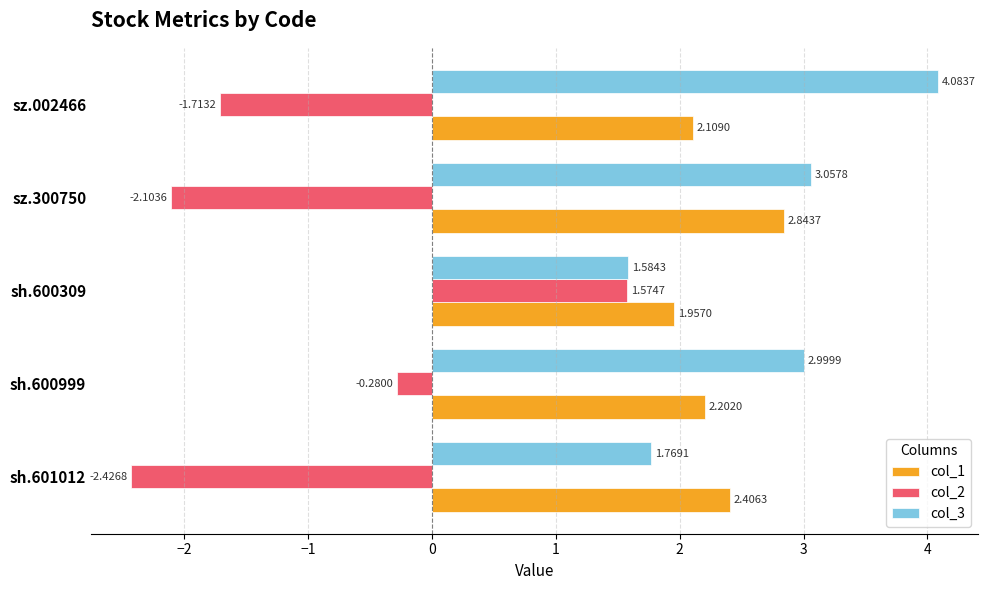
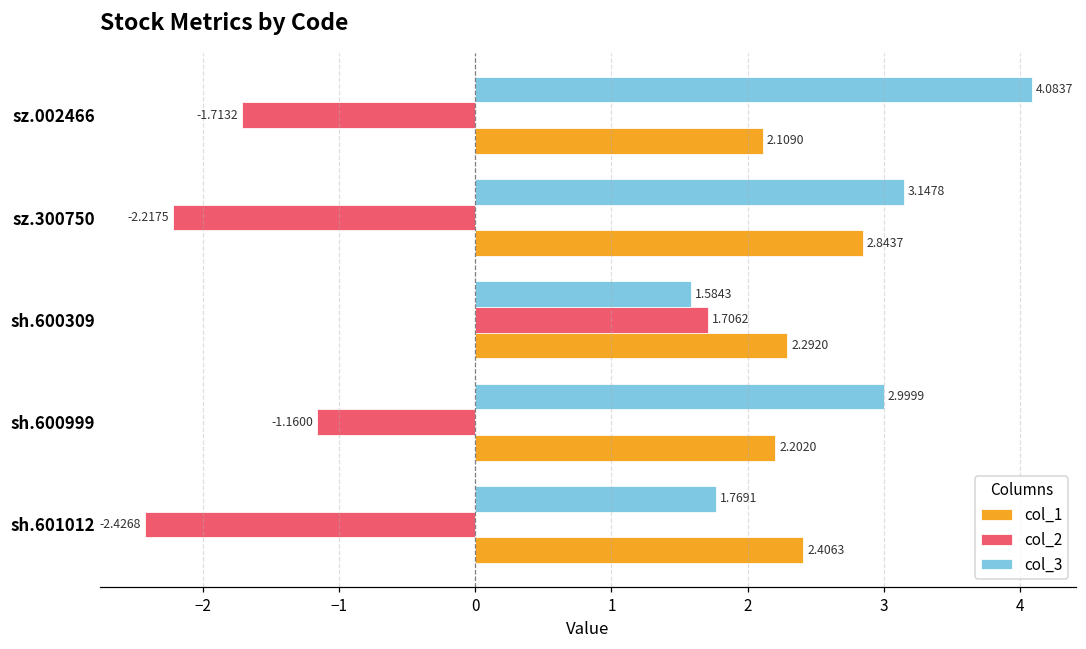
  {
    "col_1": {
      "sz.002466": 2.1090,
      "sz.300750": 2.8437,
-     "sh.600309": 1.9570,
+     "sh.600309": 2.2920,
      "sh.600999": 2.2020,
      "sh.601012": 2.4063
    },
    "col_2": {
      "sz.002466": -1.7132,
-     "sz.300750": -2.1036,
-     "sh.600309": 1.5747,
-     "sh.600999": -0.2800,
+     "sz.300750": -2.2175,
+     "sh.600309": 1.7062,
+     "sh.600999": -1.1600,
      "sh.601012": -2.4268
    },
    "col_3": {
      "sz.002466": 4.0837,
-     "sz.300750": 3.0578,
+     "sz.300750": 3.1478,
      "sh.600309": 1.5843,
      "sh.600999": 2.9999,
      "sh.601012": 1.7691
    }
  }
